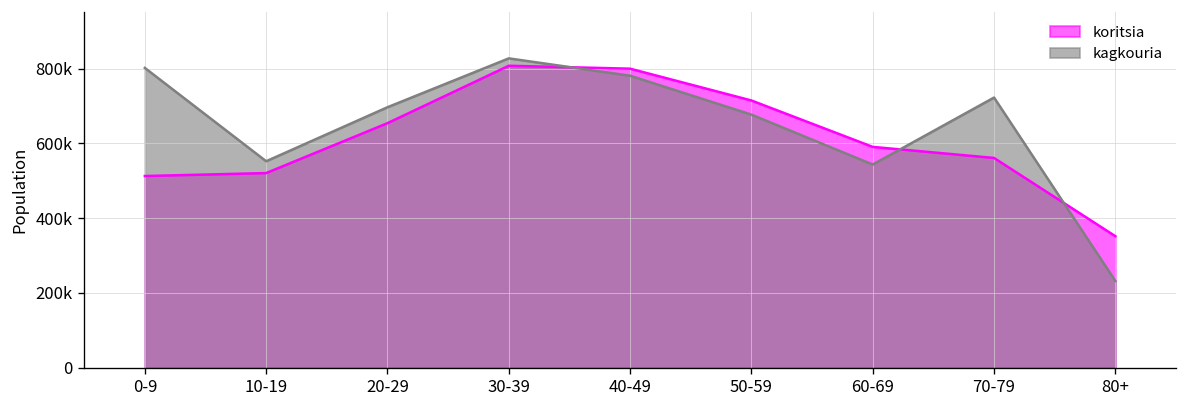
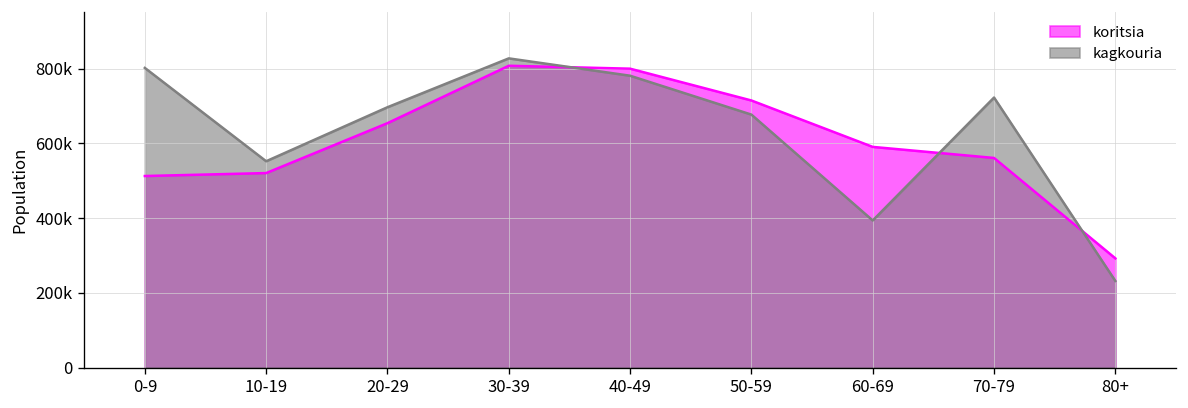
  {
    "koritsia": {
      "0-9": 510000,
      "10-19": 520000,
      "20-29": 650000,
      "30-39": 810000,
      "40-49": 800000,
      "50-59": 710000,
      "60-69": 590000,
      "70-79": 560000,
-     "80+": 350000
+     "80+": 290000
    },
    "kagkouria": {
      "0-9": 800000,
      "10-19": 550000,
      "20-29": 700000,
      "30-39": 830000,
      "40-49": 780000,
      "50-59": 680000,
-     "60-69": 540000,
+     "60-69": 390000,
      "70-79": 720000,
      "80+": 230000
    }
  }
